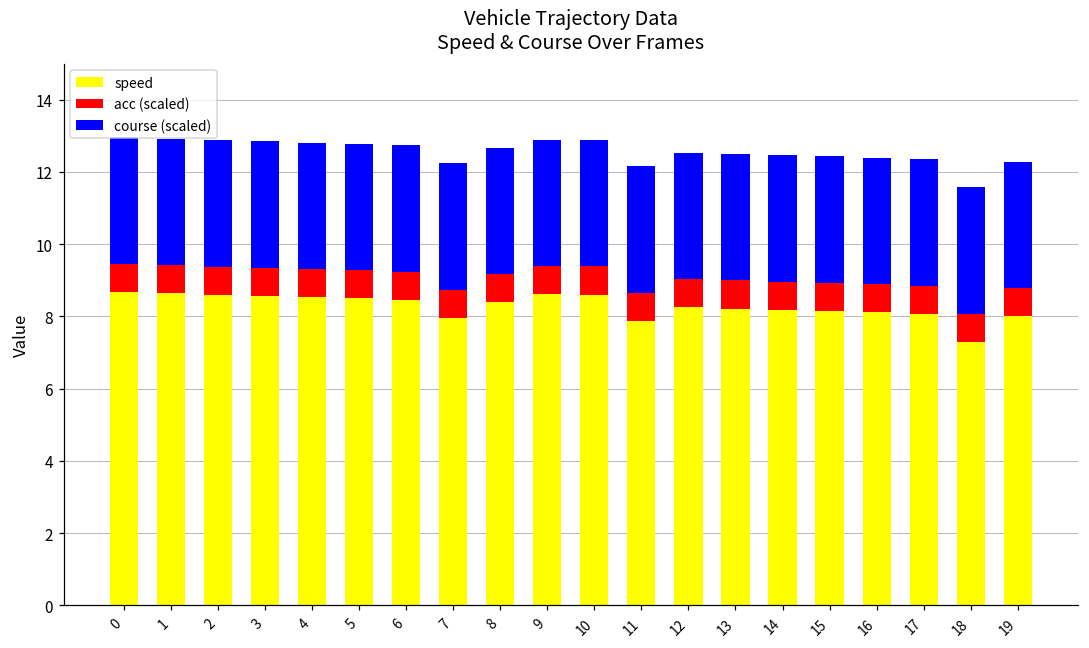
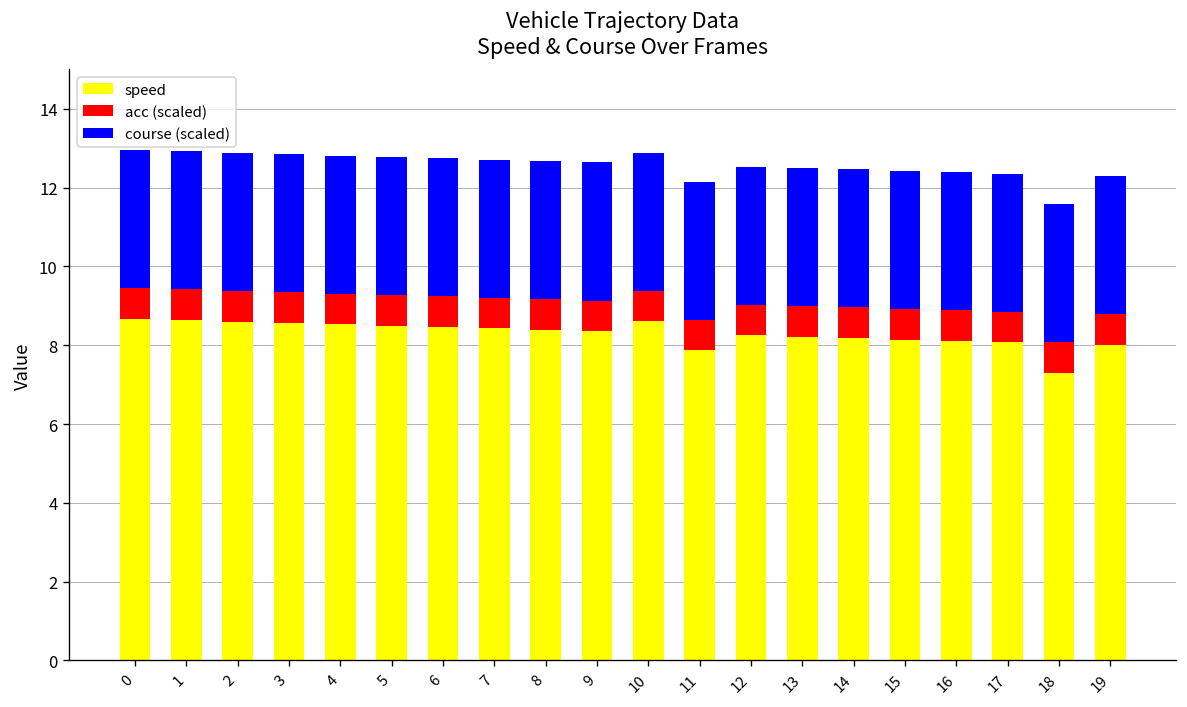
  {
    "speed": {
      "0": 8.7,
      "1": 8.6,
      "2": 8.6,
      "3": 8.6,
      "4": 8.5,
      "5": 8.5,
      "6": 8.5,
-     "7": 8.0,
+     "7": 8.4,
      "8": 8.4,
-     "9": 8.6,
+     "9": 8.4,
      "10": 8.6,
      "11": 7.9,
      "12": 8.2,
      "13": 8.2,
      "14": 8.2,
      "15": 8.1,
      "16": 8.1,
      "17": 8.1,
      "18": 7.3,
      "19": 8.0
    },
    "acc (scaled)": {
      "0": 0.8,
      "1": 0.8,
      "2": 0.8,
      "3": 0.8,
      "4": 0.8,
      "5": 0.8,
      "6": 0.8,
      "7": 0.8,
      "8": 0.8,
      "9": 0.8,
      "10": 0.8,
      "11": 0.8,
      "12": 0.8,
      "13": 0.8,
      "14": 0.8,
      "15": 0.8,
      "16": 0.8,
      "17": 0.8,
      "18": 0.8,
      "19": 0.8
    },
    "course (scaled)": {
      "1": 3.5,
      "2": 3.5,
      "3": 3.5,
      "4": 3.5,
      "5": 3.5,
      "6": 3.5,
      "7": 3.5,
      "8": 3.5,
      "9": 3.5,
      "10": 3.5,
      "11": 3.5,
      "12": 3.5,
      "13": 3.5,
      "14": 3.5,
      "15": 3.5,
      "16": 3.5,
      "17": 3.5,
      "18": 3.5,
      "19": 3.5
    }
  }
